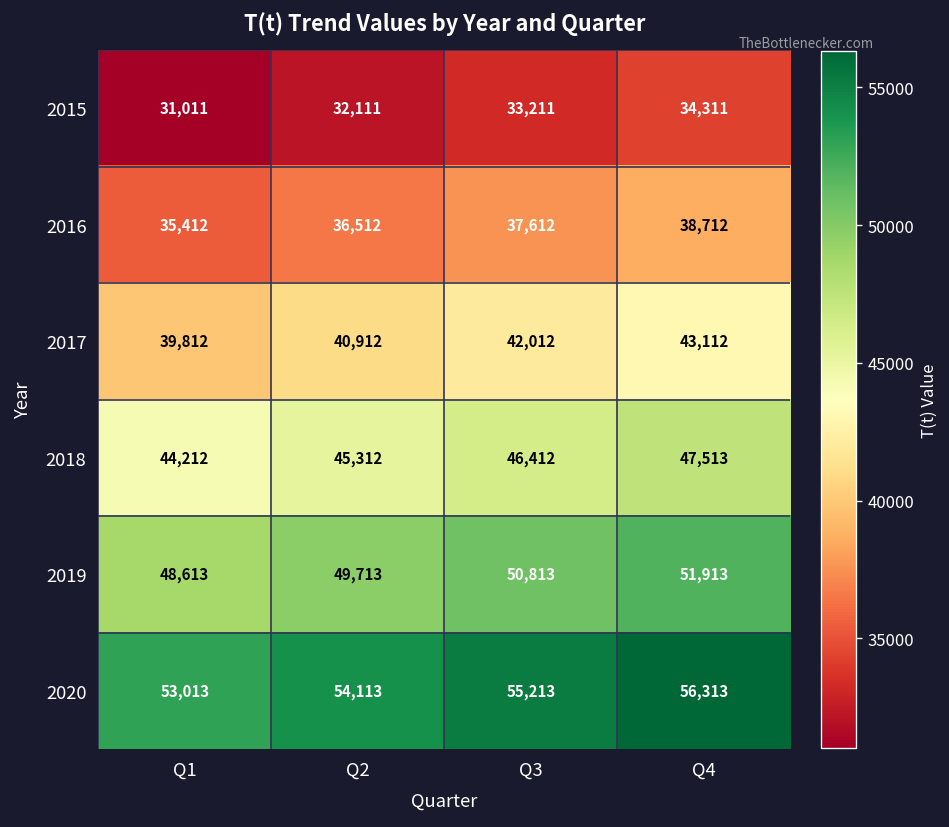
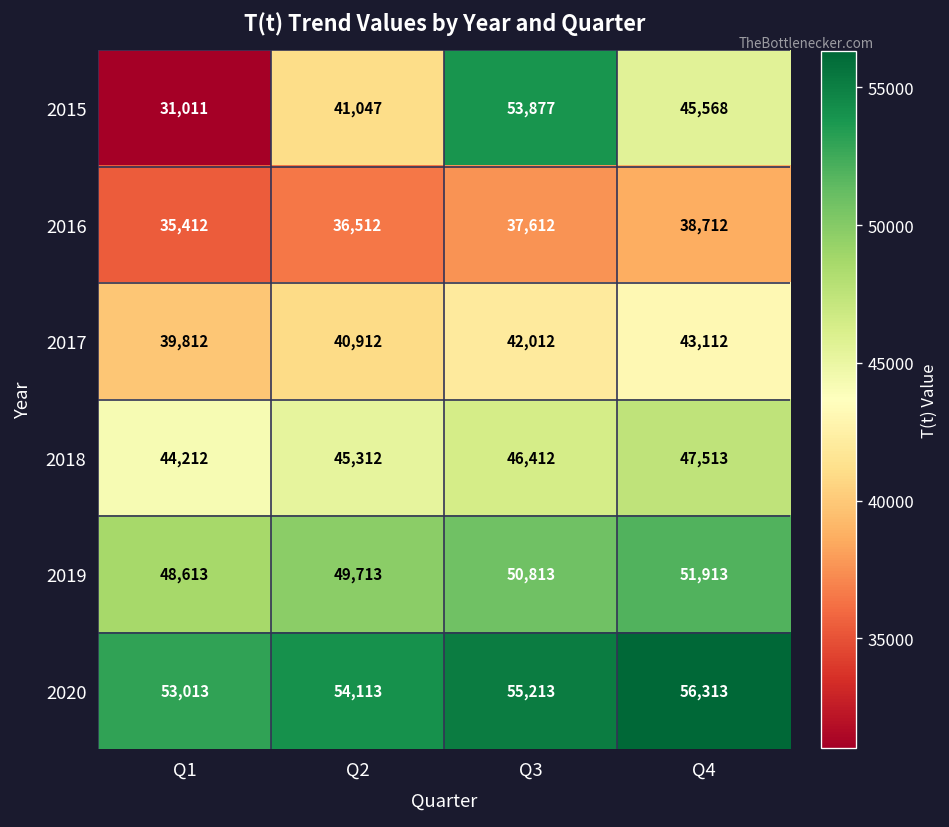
  {
    "2015": {
      "Q1": "31,011",
-     "Q2": "32,111",
-     "Q3": "33,211",
-     "Q4": "34,311"
+     "Q2": "41,047",
+     "Q3": "53,877",
+     "Q4": "45,568"
    },
    "2016": {
      "Q1": "35,412",
      "Q2": "36,512",
      "Q3": "37,612",
      "Q4": "38,712"
    },
    "2017": {
      "Q1": "39,812",
      "Q2": "40,912",
      "Q3": "42,012",
      "Q4": "43,112"
    },
    "2018": {
      "Q1": "44,212",
      "Q2": "45,312",
      "Q3": "46,412",
      "Q4": "47,513"
    },
    "2019": {
      "Q1": "48,613",
      "Q2": "49,713",
      "Q3": "50,813",
      "Q4": "51,913"
    },
    "2020": {
      "Q1": "53,013",
      "Q2": "54,113",
      "Q3": "55,213",
      "Q4": "56,313"
    }
  }
